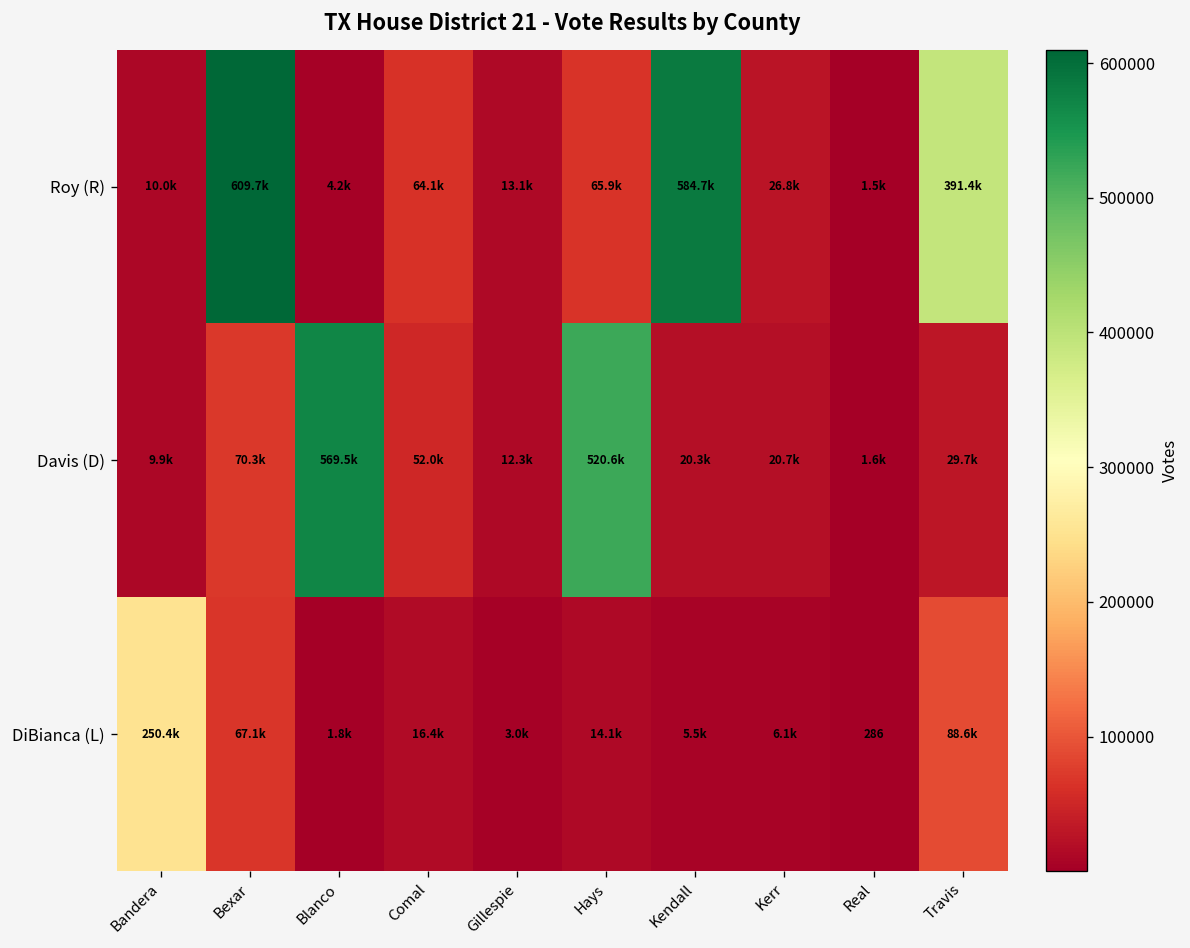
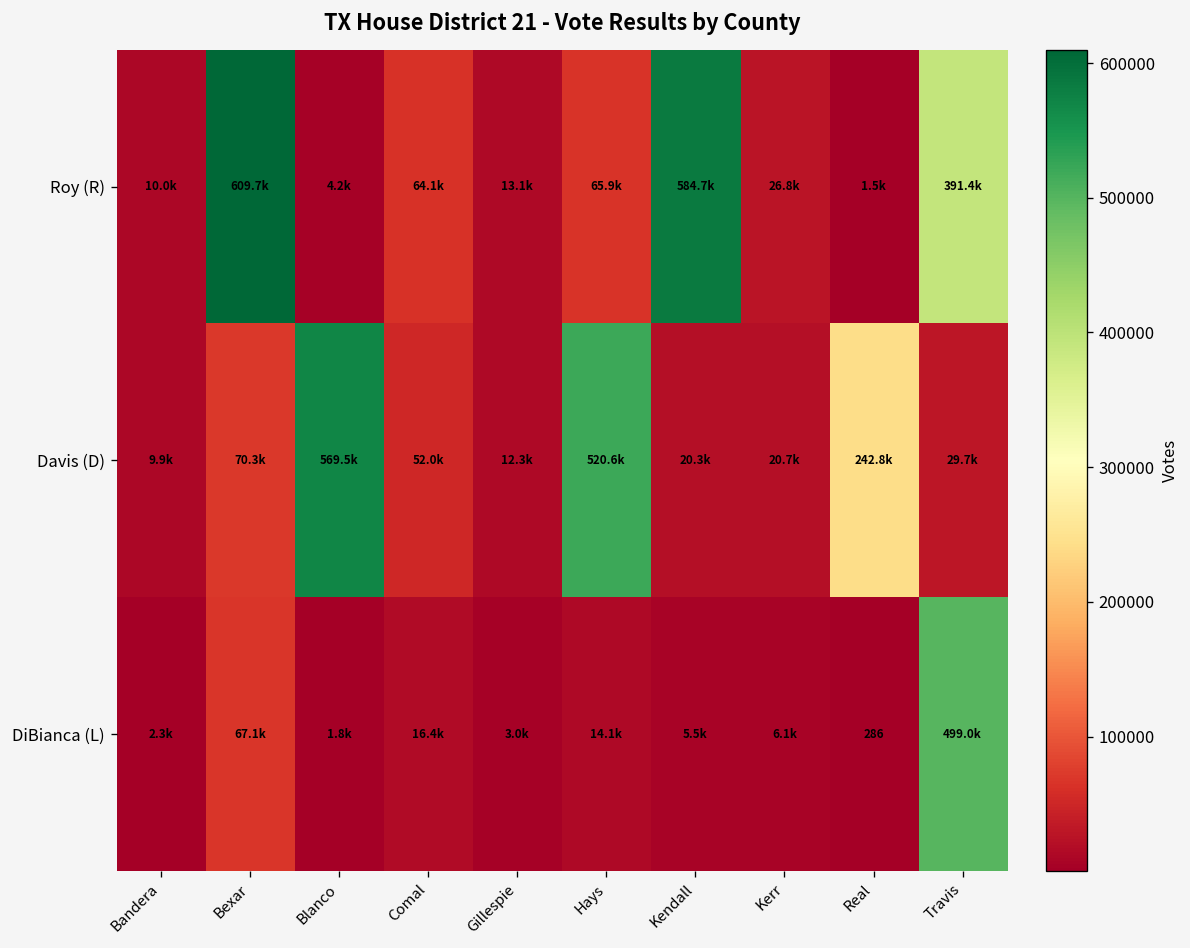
  {
    "Roy (R)": {
      "Bandera": "10.0k",
      "Bexar": "609.7k",
      "Blanco": "4.2k",
      "Comal": "64.1k",
      "Gillespie": "13.1k",
      "Hays": "65.9k",
      "Kendall": "584.7k",
      "Kerr": "26.8k",
      "Real": "1.5k",
      "Travis": "391.4k"
    },
    "Davis (D)": {
      "Bandera": "9.9k",
      "Bexar": "70.3k",
      "Blanco": "569.5k",
      "Comal": "52.0k",
      "Gillespie": "12.3k",
      "Hays": "520.6k",
      "Kendall": "20.3k",
      "Kerr": "20.7k",
-     "Real": "1.6k",
+     "Real": "242.8k",
      "Travis": "29.7k"
    },
    "DiBianca (L)": {
-     "Bandera": "250.4k",
+     "Bandera": "2.3k",
      "Bexar": "67.1k",
      "Blanco": "1.8k",
      "Comal": "16.4k",
      "Gillespie": "3.0k",
      "Hays": "14.1k",
      "Kendall": "5.5k",
      "Kerr": "6.1k",
      "Real": "286",
-     "Travis": "88.6k"
+     "Travis": "499.0k"
    }
  }
